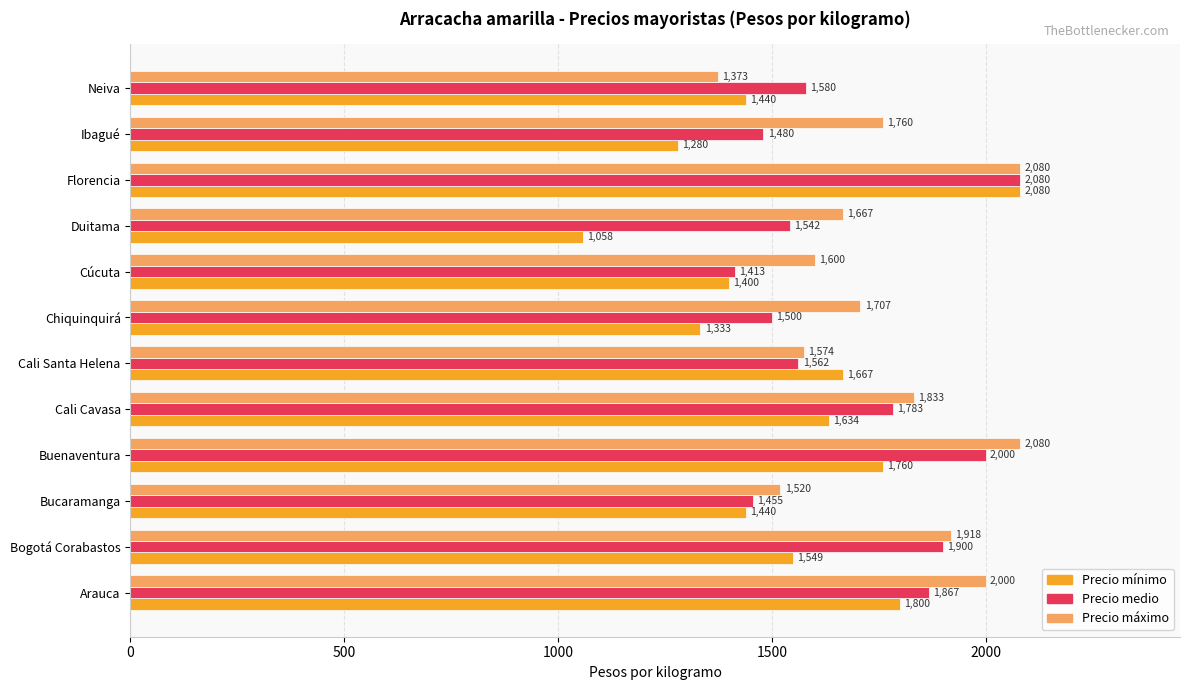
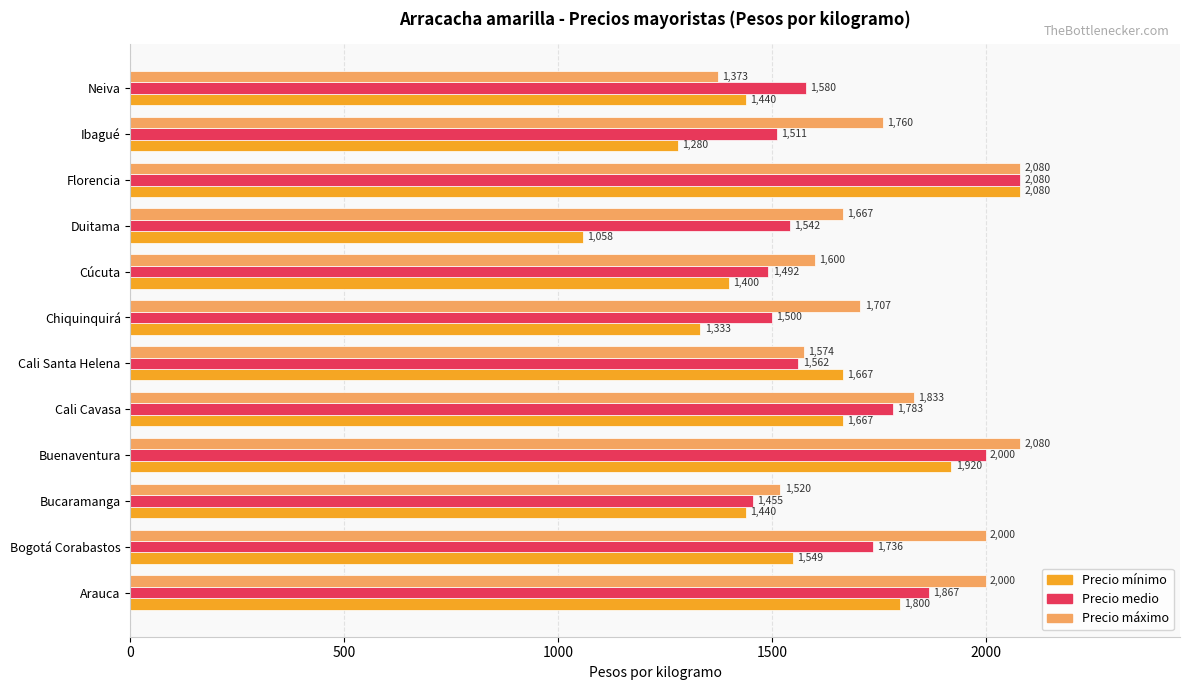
  {
    "Precio mínimo": {
      "Neiva": "1,440",
      "Ibagué": "1,280",
      "Florencia": "2,080",
      "Duitama": "1,058",
      "Cúcuta": "1,400",
      "Chiquinquirá": "1,333",
      "Cali Santa Helena": "1,667",
-     "Cali Cavasa": "1,634",
-     "Buenaventura": "1,760",
+     "Cali Cavasa": "1,667",
+     "Buenaventura": "1,920",
      "Bucaramanga": "1,440",
      "Bogotá Corabastos": "1,549",
      "Arauca": "1,800"
    },
    "Precio medio": {
      "Neiva": "1,580",
-     "Ibagué": "1,480",
+     "Ibagué": "1,511",
      "Florencia": "2,080",
      "Duitama": "1,542",
-     "Cúcuta": "1,413",
+     "Cúcuta": "1,492",
      "Chiquinquirá": "1,500",
      "Cali Santa Helena": "1,562",
      "Cali Cavasa": "1,783",
      "Buenaventura": "2,000",
      "Bucaramanga": "1,455",
-     "Bogotá Corabastos": "1,900",
+     "Bogotá Corabastos": "1,736",
      "Arauca": "1,867"
    },
    "Precio máximo": {
      "Neiva": "1,373",
      "Ibagué": "1,760",
      "Florencia": "2,080",
      "Duitama": "1,667",
      "Cúcuta": "1,600",
      "Chiquinquirá": "1,707",
      "Cali Santa Helena": "1,574",
      "Cali Cavasa": "1,833",
      "Buenaventura": "2,080",
      "Bucaramanga": "1,520",
-     "Bogotá Corabastos": "1,918",
+     "Bogotá Corabastos": "2,000",
      "Arauca": "2,000"
    }
  }
